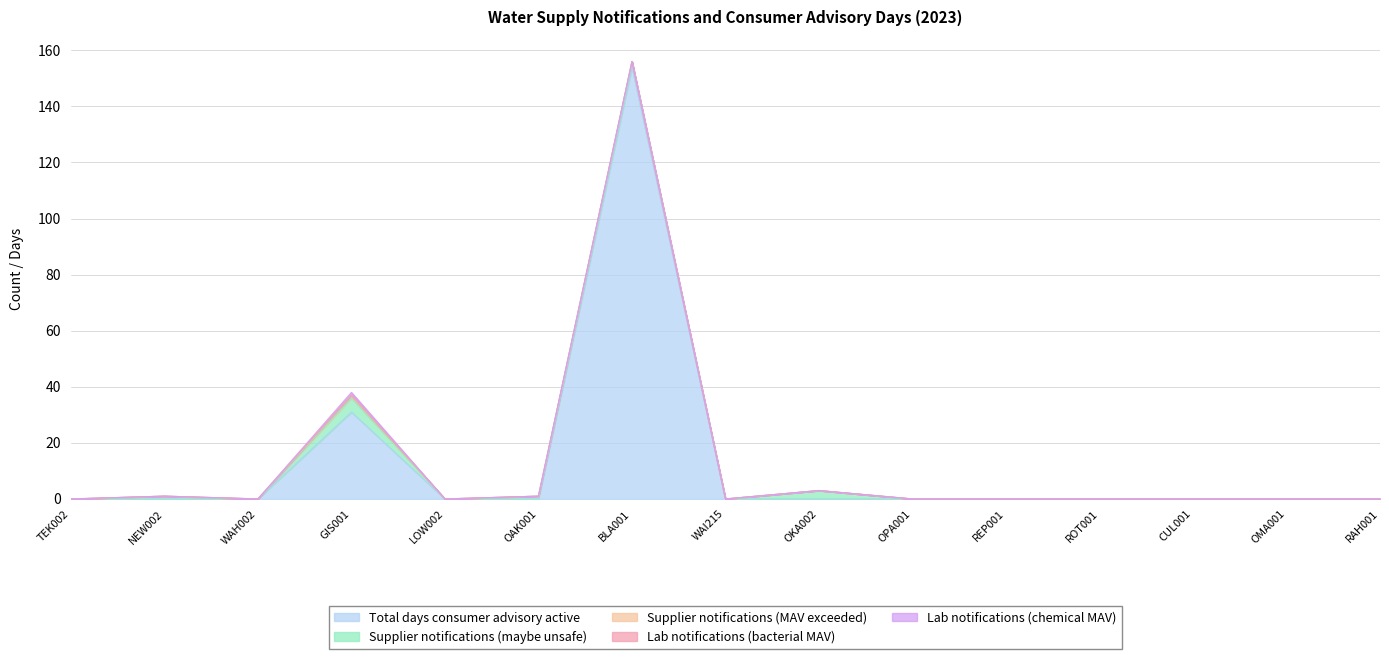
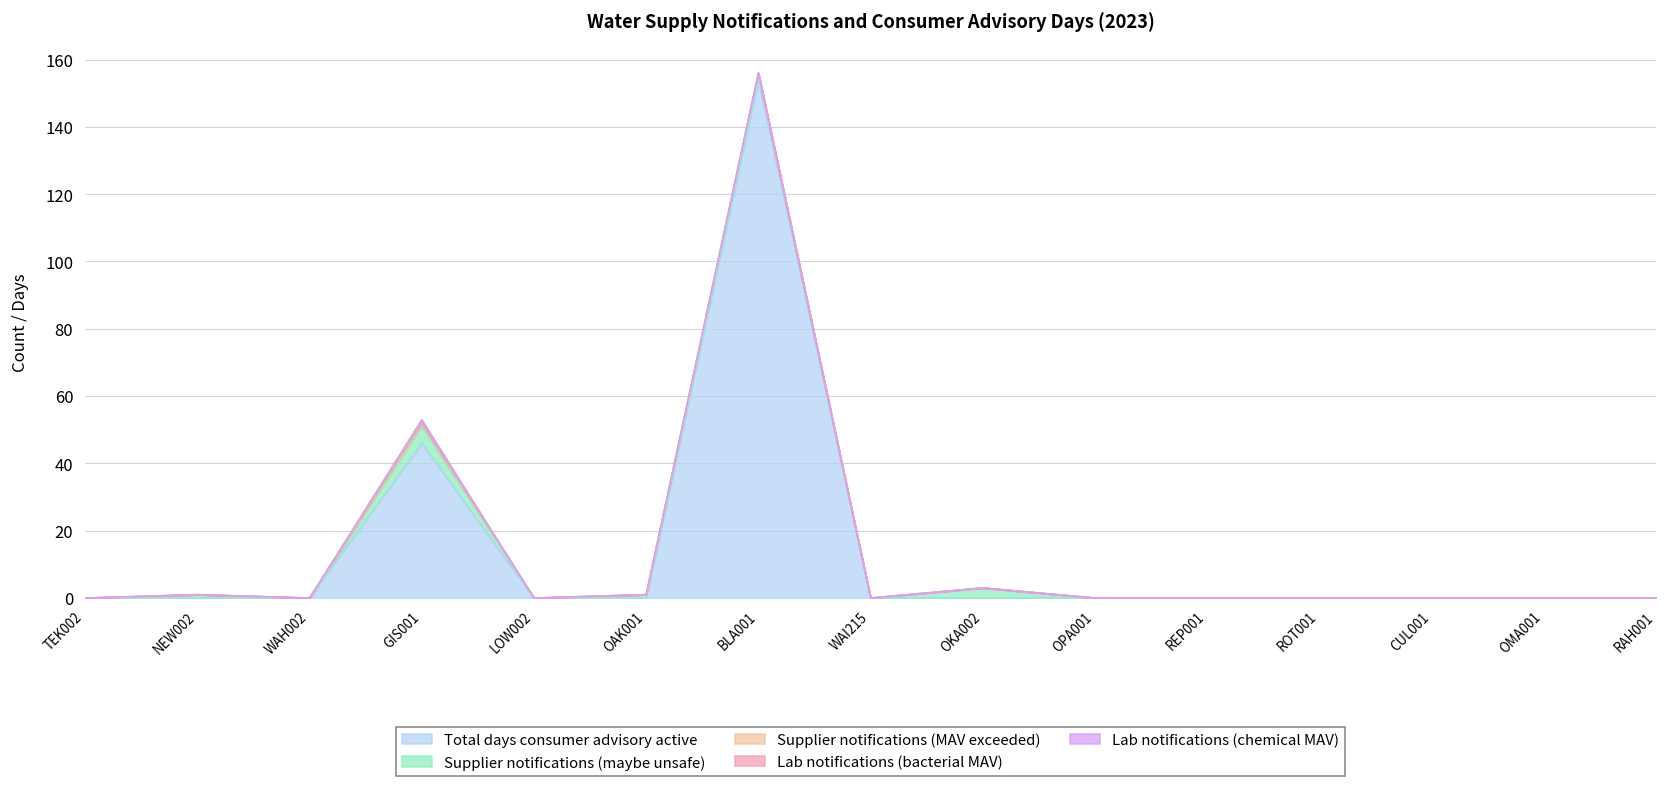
  {
    "Total days consumer advisory active": {
      "NEW002": 0,
-     "GIS001": 31,
+     "GIS001": 46,
      "OAK001": 0,
      "BLA001": 154,
      "OKA002": 0
    },
    "Supplier notifications (maybe unsafe)": {
      "GIS001": 5
    },
    "Lab notifications (chemical MAV)": {
      "GIS001": 1
    }
  }
